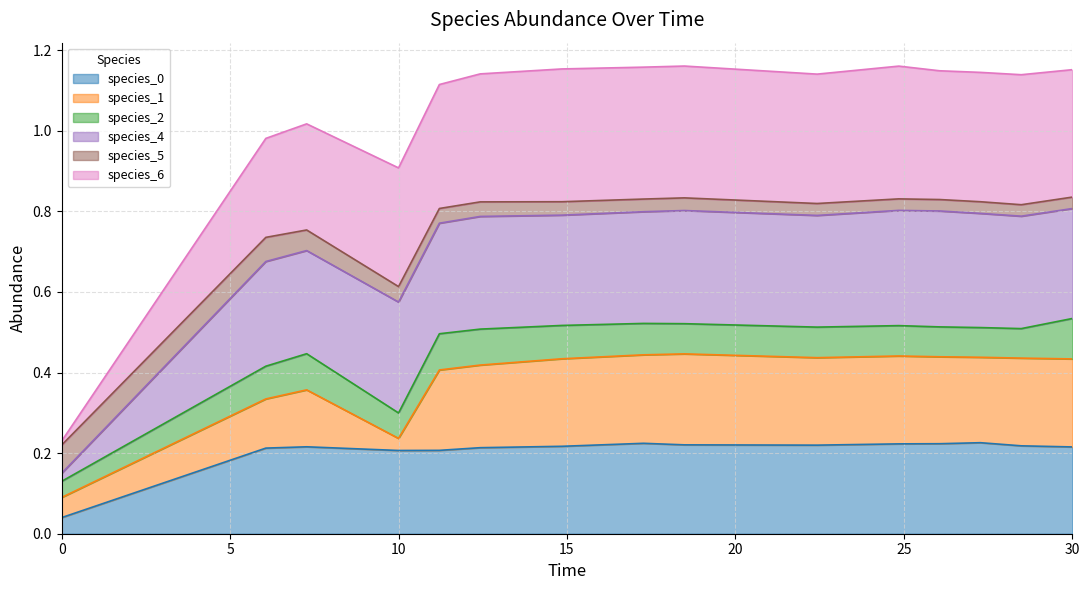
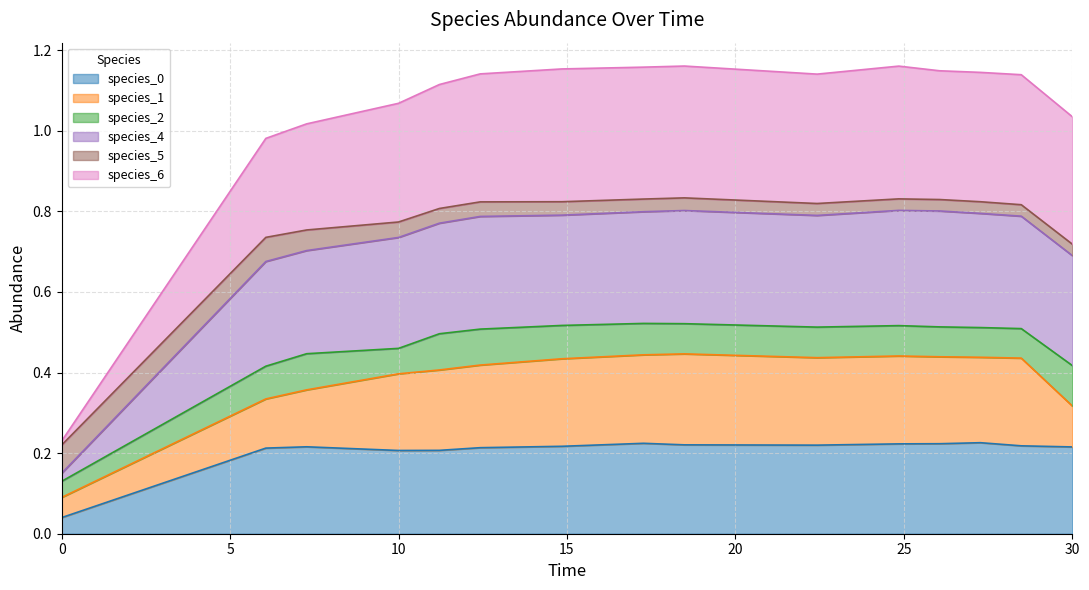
  {
    "species_0": {
      "0": 0.04,
      "10": 0.21,
      "30": 0.22
    },
    "species_1": {
      "0": 0.05,
-     "10": 0.03,
-     "30": 0.22
+     "10": 0.19,
+     "30": 0.10
    },
    "species_2": {
      "0": 0.04,
      "10": 0.06,
      "30": 0.10
    },
    "species_5": {
      "0": 0.07,
      "10": 0.04,
      "30": 0.03
    }
  }
